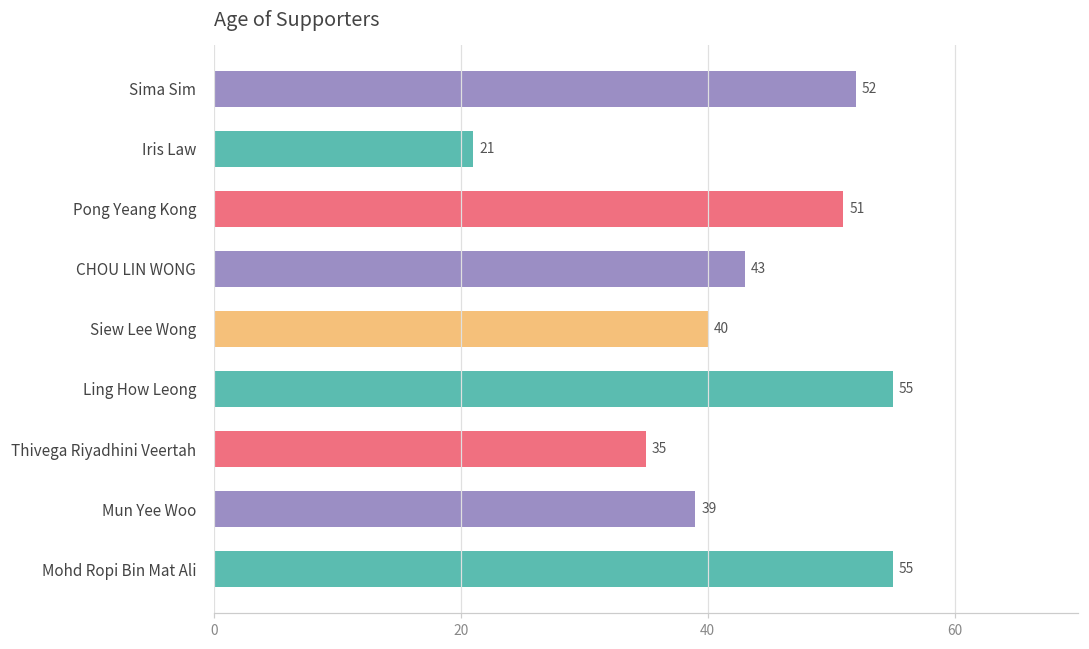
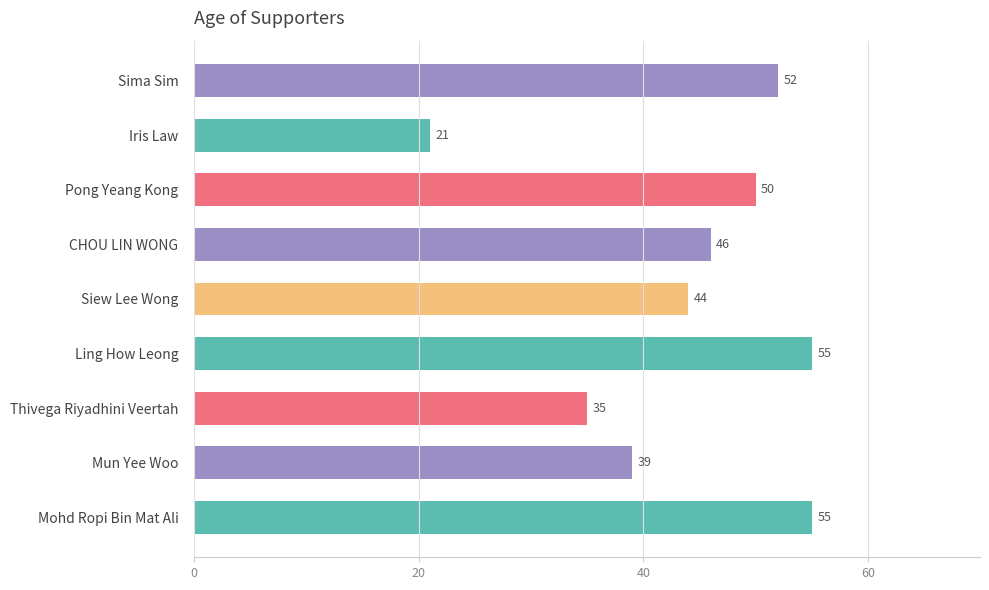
  {
    "Sima Sim": 52,
    "Iris Law": 21,
-   "Pong Yeang Kong": 51,
-   "CHOU LIN WONG": 43,
-   "Siew Lee Wong": 40,
+   "Pong Yeang Kong": 50,
+   "CHOU LIN WONG": 46,
+   "Siew Lee Wong": 44,
    "Ling How Leong": 55,
    "Thivega Riyadhini Veertah": 35,
    "Mun Yee Woo": 39,
    "Mohd Ropi Bin Mat Ali": 55
  }
